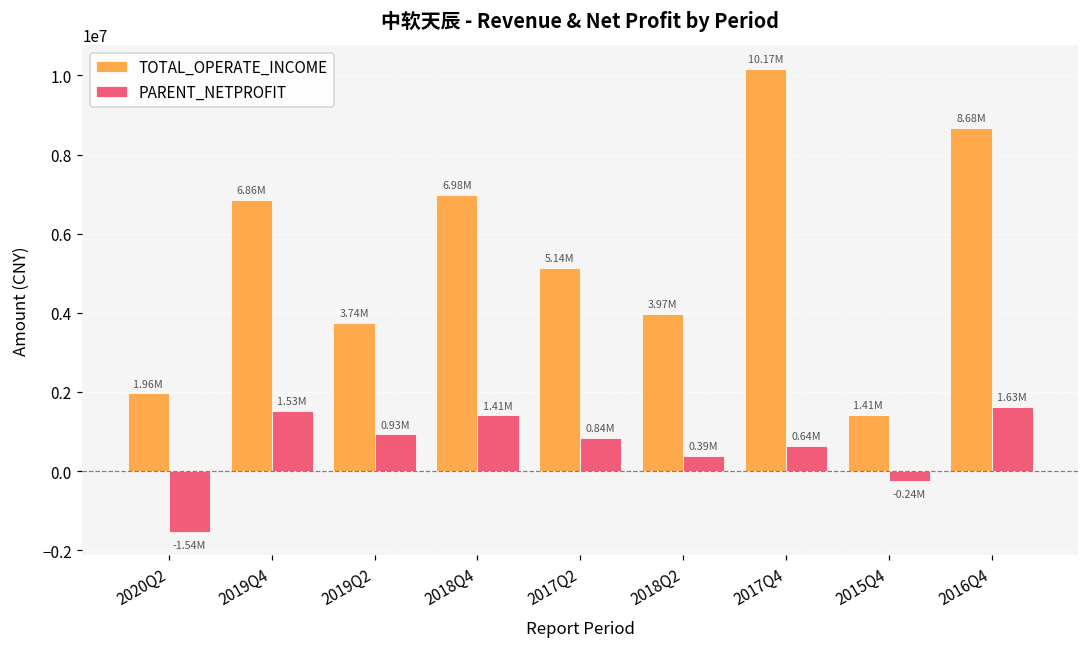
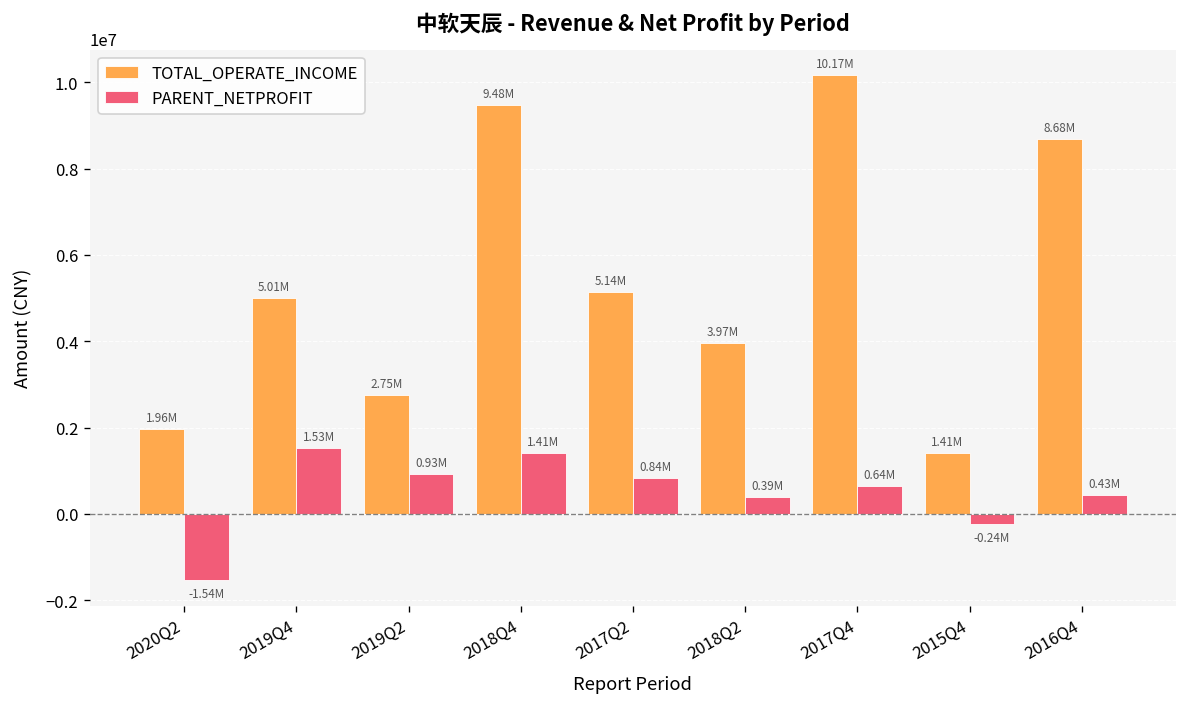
  {
    "TOTAL_OPERATE_INCOME": {
      "2020Q2": "1.96M",
-     "2019Q4": "6.86M",
-     "2019Q2": "3.74M",
-     "2018Q4": "6.98M",
+     "2019Q4": "5.01M",
+     "2019Q2": "2.75M",
+     "2018Q4": "9.48M",
      "2017Q2": "5.14M",
      "2018Q2": "3.97M",
      "2017Q4": "10.17M",
      "2015Q4": "1.41M",
      "2016Q4": "8.68M"
    },
    "PARENT_NETPROFIT": {
      "2020Q2": "-1.54M",
      "2019Q4": "1.53M",
      "2019Q2": "0.93M",
      "2018Q4": "1.41M",
      "2017Q2": "0.84M",
      "2018Q2": "0.39M",
      "2017Q4": "0.64M",
      "2015Q4": "-0.24M",
-     "2016Q4": "1.63M"
+     "2016Q4": "0.43M"
    }
  }
